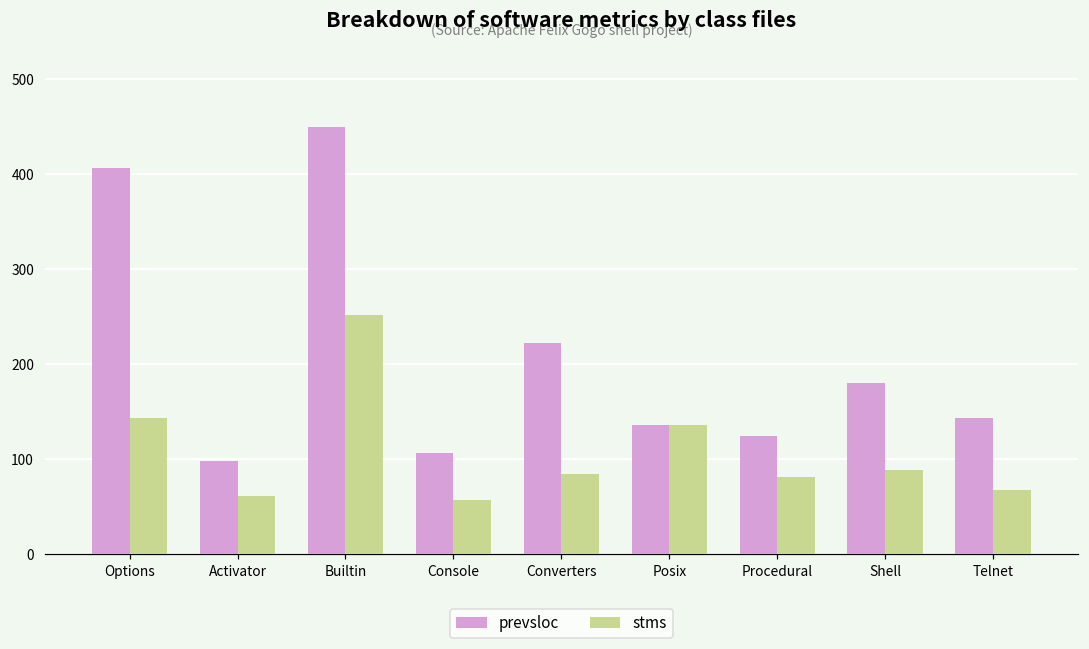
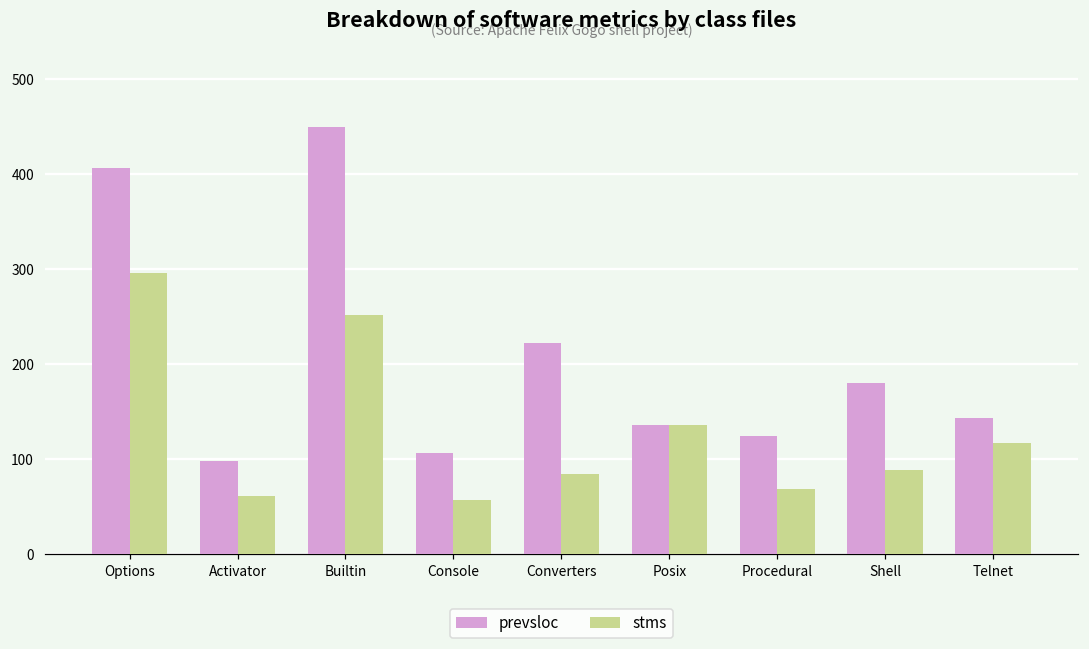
  {
    "prevsloc": {
      "Options": 410,
      "Activator": 100,
      "Builtin": 450,
      "Console": 110,
      "Converters": 220,
      "Posix": 140,
      "Procedural": 120,
      "Shell": 180,
      "Telnet": 140
    },
    "stms": {
-     "Options": 140,
+     "Options": 300,
      "Activator": 60,
      "Builtin": 250,
      "Console": 60,
      "Converters": 80,
      "Posix": 140,
-     "Procedural": 80,
+     "Procedural": 70,
      "Shell": 90,
-     "Telnet": 70
+     "Telnet": 120
    }
  }
